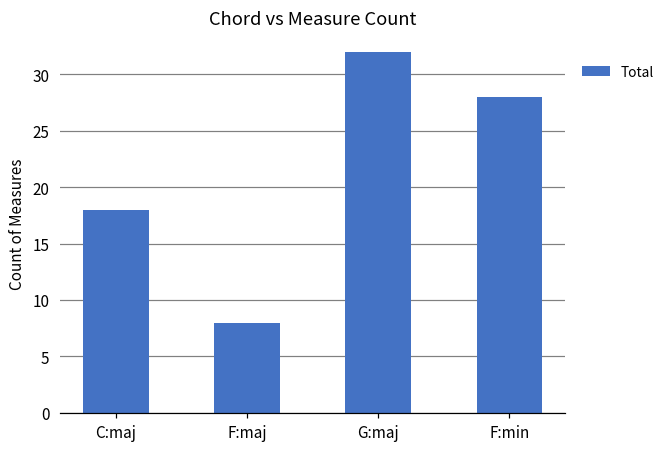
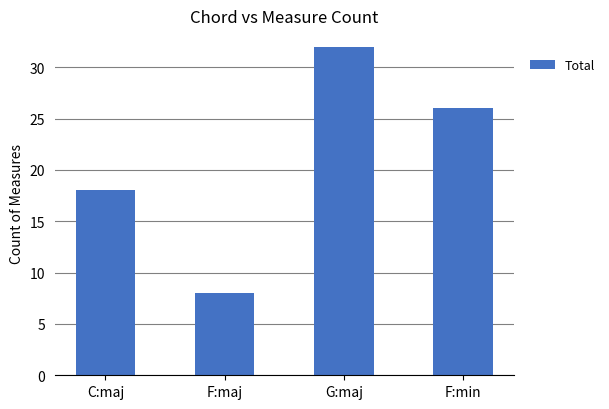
  {
    "C:maj": 18,
    "F:maj": 8,
    "G:maj": 32,
-   "F:min": 28
+   "F:min": 26
  }
